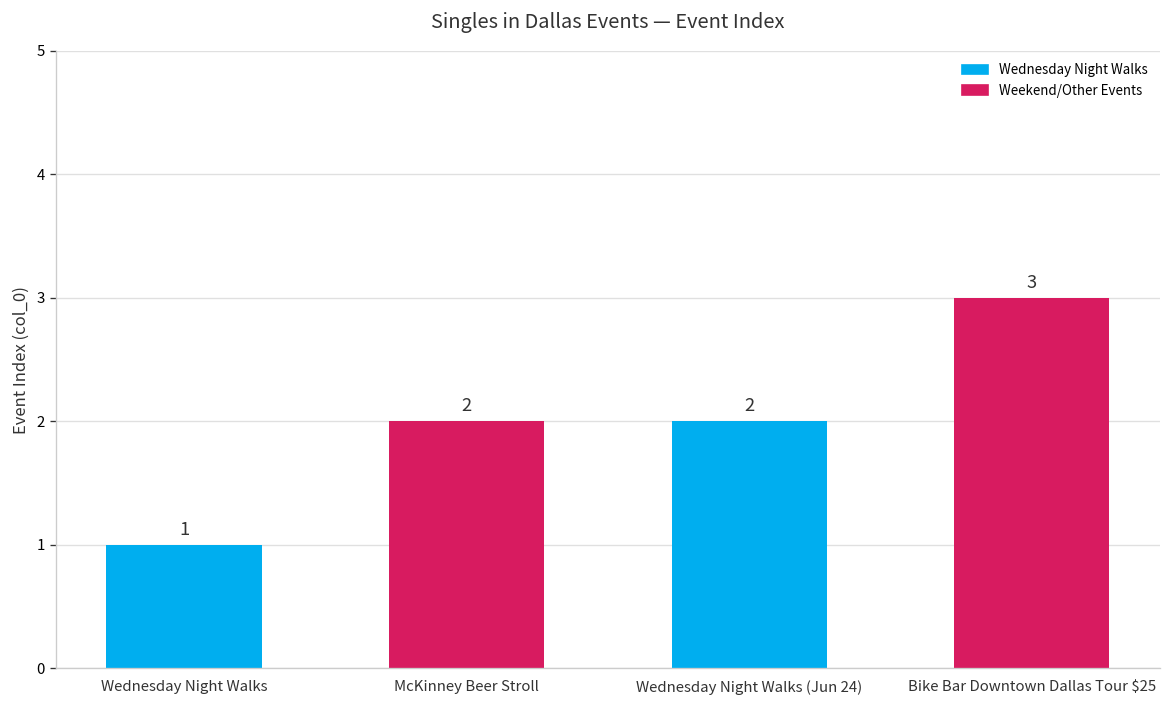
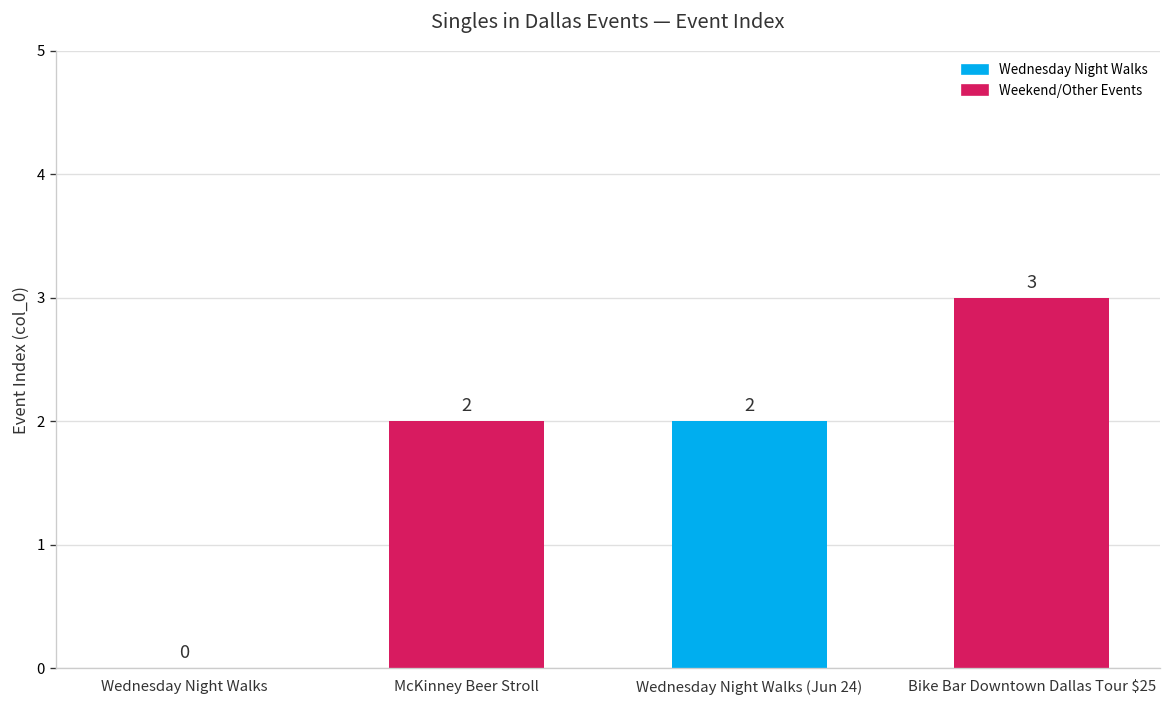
  {
-   "Wednesday Night Walks": 1,
+   "Wednesday Night Walks": 0,
    "McKinney Beer Stroll": 2,
    "Wednesday Night Walks (Jun 24)": 2,
    "Bike Bar Downtown Dallas Tour $25": 3
  }
